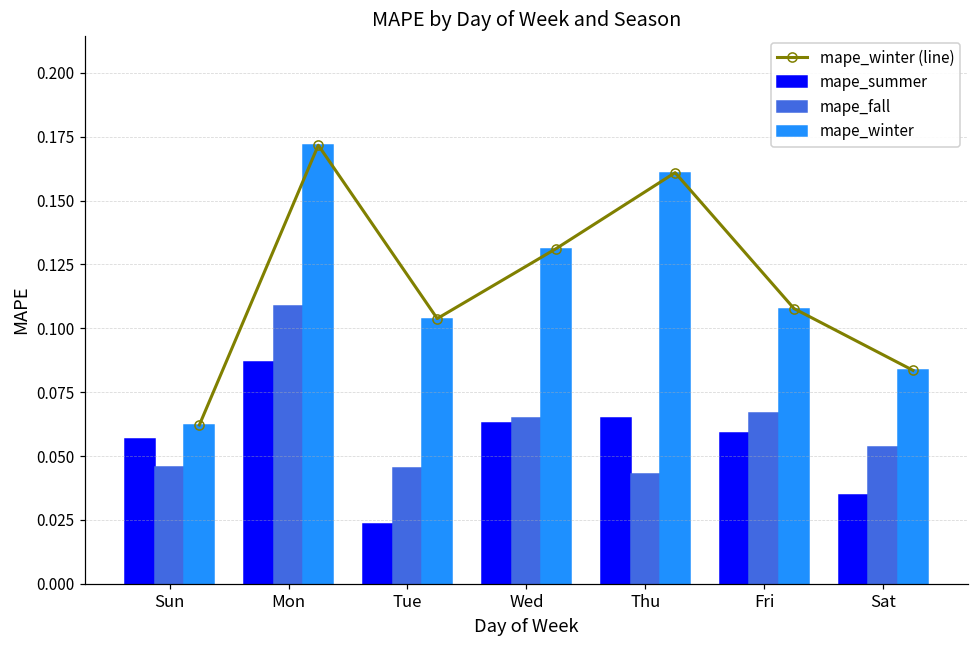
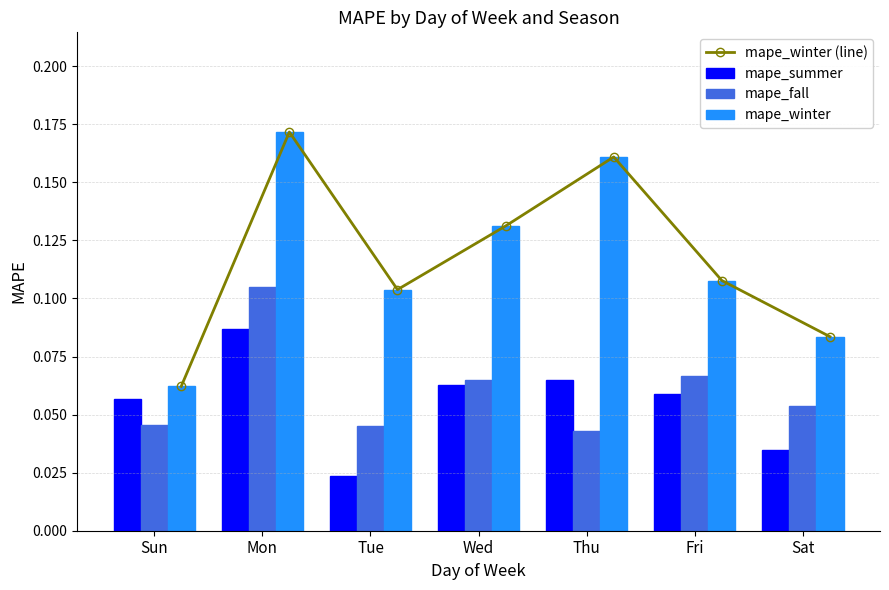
  {
    "mape_summer": {
      "Sun": 0.057,
      "Mon": 0.087,
      "Tue": 0.023,
      "Wed": 0.063,
      "Thu": 0.065,
      "Fri": 0.059,
      "Sat": 0.035
    },
    "mape_fall": {
      "Sun": 0.046,
-     "Mon": 0.109,
+     "Mon": 0.105,
      "Tue": 0.045,
      "Wed": 0.065,
      "Thu": 0.043,
      "Fri": 0.067,
      "Sat": 0.054
    },
    "mape_winter": {
      "Sun": 0.062,
      "Mon": 0.172,
      "Tue": 0.104,
      "Wed": 0.131,
      "Thu": 0.161,
      "Fri": 0.108,
      "Sat": 0.084
    }
  }
